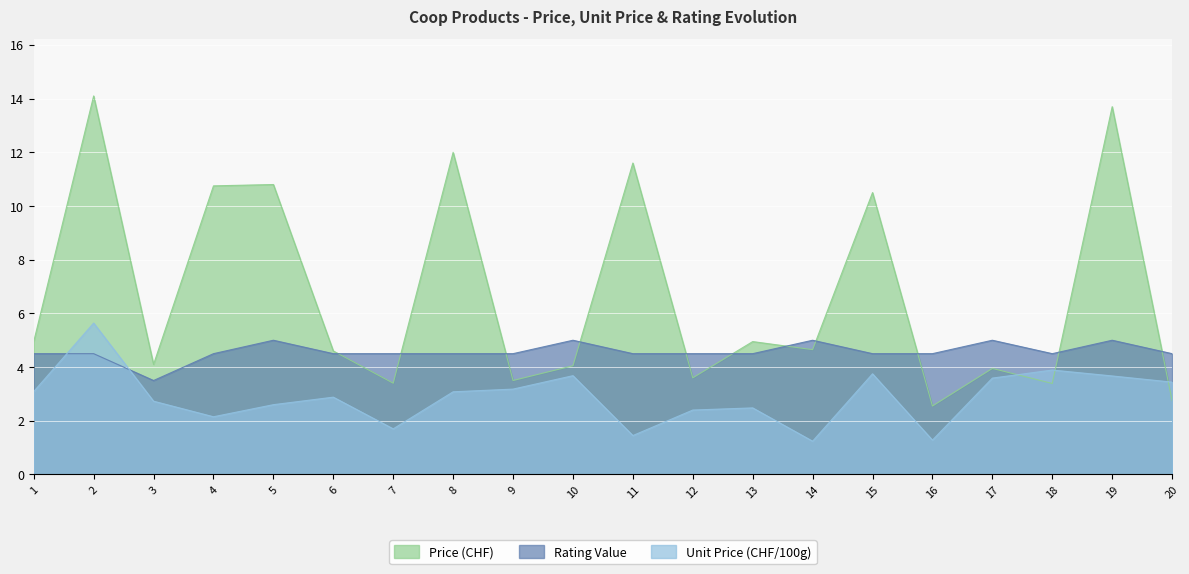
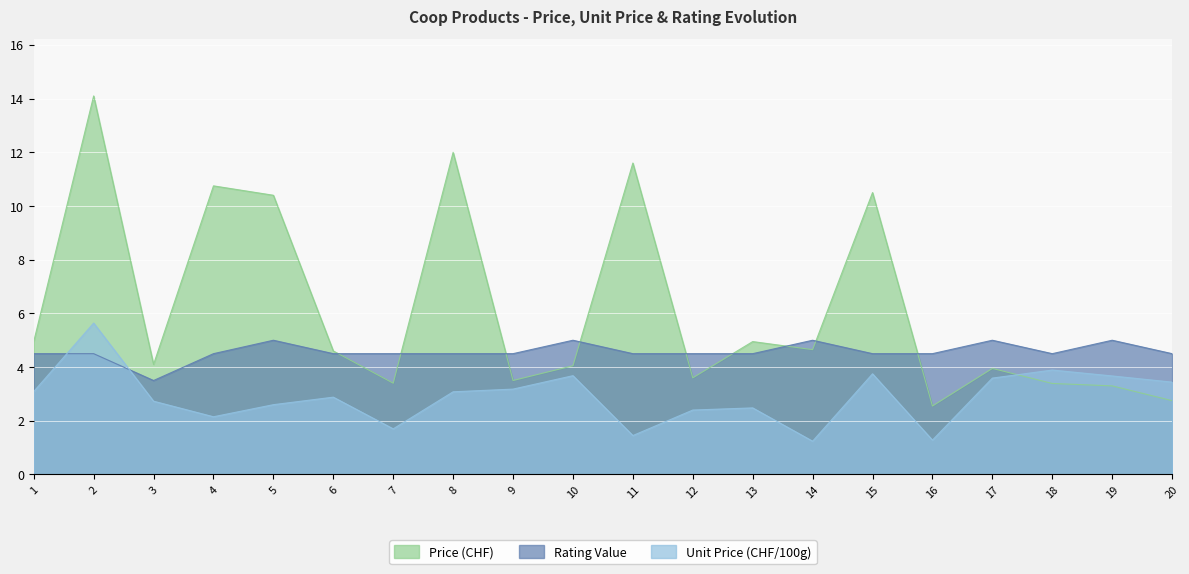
  {
    "Price (CHF)": {
      "1": 5.0,
      "2": 14.1,
      "3": 4.1,
      "4": 10.8,
-     "5": 10.8,
+     "5": 10.4,
      "6": 4.6,
      "7": 3.4,
      "8": 12.0,
      "9": 3.5,
      "10": 4.1,
      "11": 11.6,
      "12": 3.6,
      "13": 5.0,
      "14": 4.7,
      "15": 10.5,
      "16": 2.6,
      "17": 4.0,
      "18": 3.4,
-     "19": 13.7,
+     "19": 3.3,
      "20": 2.8
    },
    "Rating Value": {
      "1": 4.5,
      "2": 4.5,
      "3": 3.5,
      "4": 4.5,
      "5": 5.0,
      "6": 4.5,
      "7": 4.5,
      "8": 4.5,
      "9": 4.5,
      "10": 5.0,
      "11": 4.5,
      "12": 4.5,
      "13": 4.5,
      "14": 5.0,
      "15": 4.5,
      "16": 4.5,
      "17": 5.0,
      "18": 4.5,
      "19": 5.0,
      "20": 4.5
    },
    "Unit Price (CHF/100g)": {
      "1": 3.1,
      "2": 5.6,
      "3": 2.7,
      "4": 2.2,
      "5": 2.6,
      "6": 2.9,
      "7": 1.7,
      "8": 3.1,
      "9": 3.2,
      "10": 3.7,
      "11": 1.5,
      "12": 2.4,
      "13": 2.5,
      "14": 1.2,
      "15": 3.8,
      "16": 1.3,
      "17": 3.6,
      "18": 3.9,
      "19": 3.7,
      "20": 3.4
    }
  }
